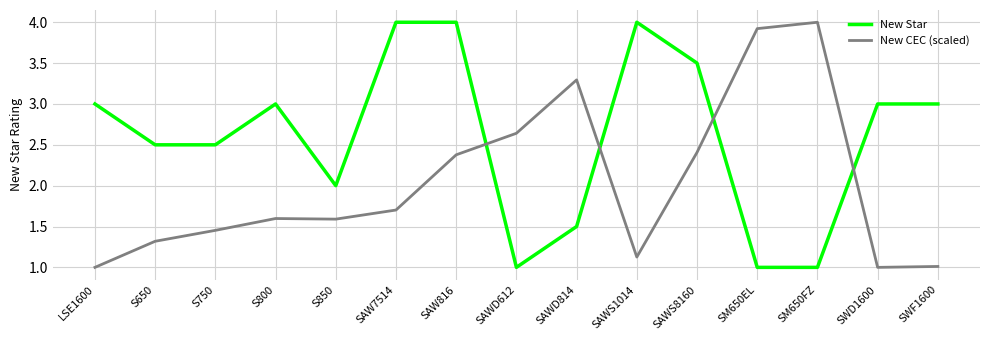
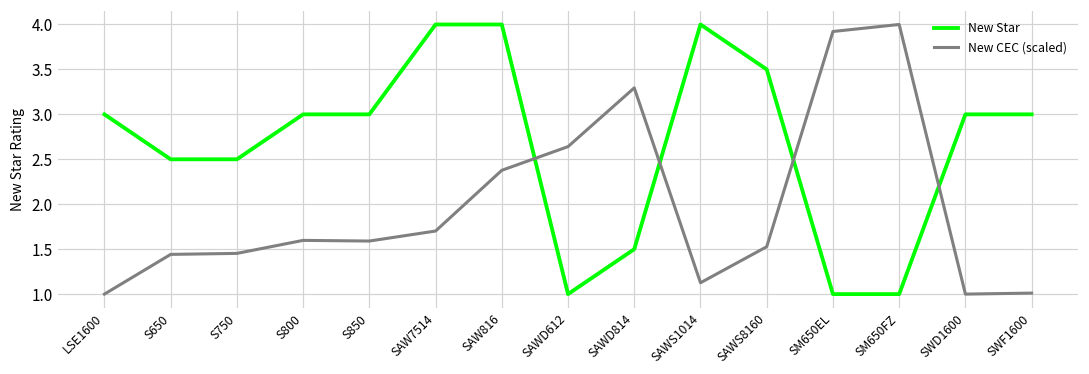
  {
    "New Star": {
      "LSE1600": 3,
      "S650": 2.5,
      "S750": 2.5,
      "S800": 3,
-     "S850": 2,
+     "S850": 3,
      "SAW7514": 4,
      "SAW816": 4,
      "SAWD612": 1,
      "SAWD814": 1.5,
      "SAWS1014": 4,
      "SAWS8160": 3.5,
      "SM650EL": 1,
      "SM650FZ": 1,
      "SWD1600": 3,
      "SWF1600": 3
    },
    "New CEC (scaled)": {
      "LSE1600": 1.0,
-     "S650": 1.3,
+     "S650": 1.4,
      "S750": 1.5,
      "S800": 1.6,
      "S850": 1.6,
      "SAW7514": 1.7,
      "SAW816": 2.4,
      "SAWD612": 2.6,
      "SAWD814": 3.3,
      "SAWS1014": 1.1,
-     "SAWS8160": 2.4,
+     "SAWS8160": 1.5,
      "SM650EL": 3.9,
      "SM650FZ": 4.0,
      "SWD1600": 1.0,
      "SWF1600": 1.0
    }
  }
